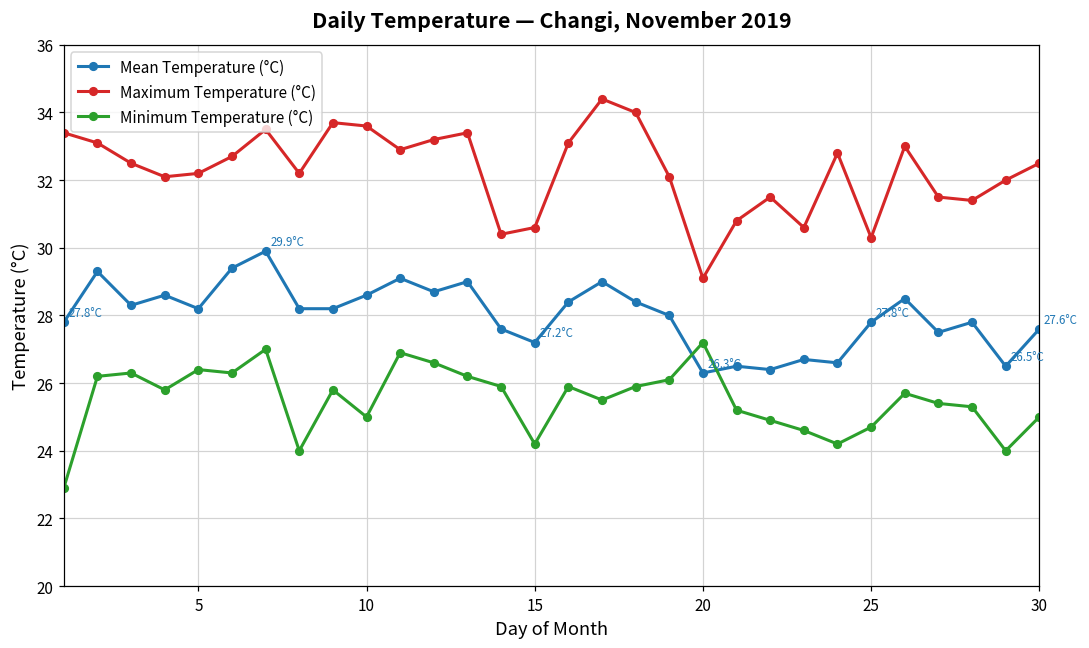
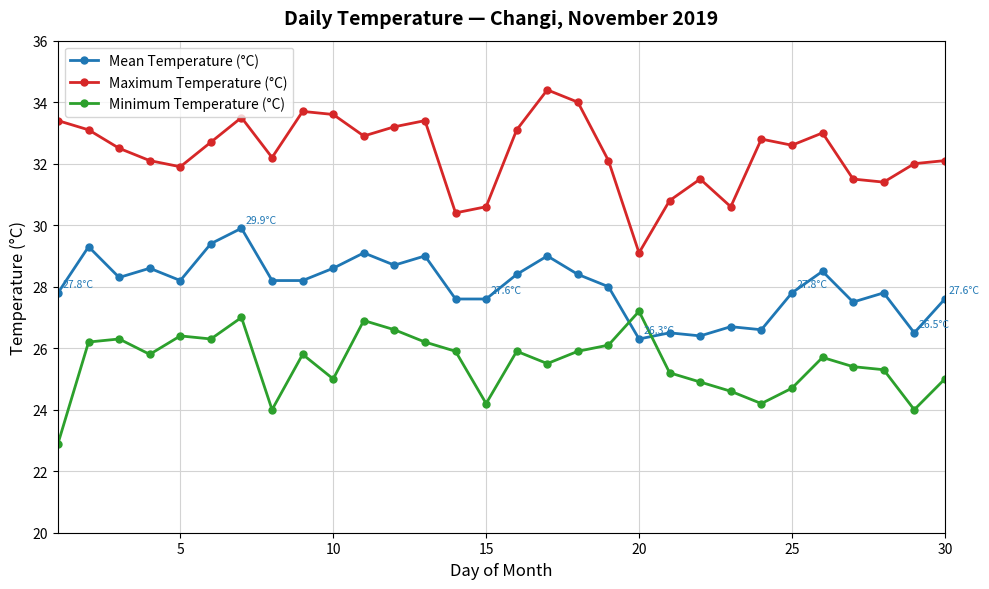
  {
    "Mean Temperature (°C)": {
-     "15": "27.2°C",
+     "15": "27.6°C",
      "25": "27.8°C",
      "30": "27.6°C"
    },
    "Maximum Temperature (°C)": {
-     "5": "32.2",
+     "5": "31.9",
      "10": "33.6",
      "15": "30.6",
      "20": "29.1",
-     "25": "30.3",
-     "30": "32.5"
+     "25": "32.6",
+     "30": "32.1"
    },
    "Minimum Temperature (°C)": {
      "5": "26.4",
      "10": "25.0",
      "15": "24.2",
      "20": "27.2",
      "25": "24.7",
      "30": "25.0"
    }
  }
